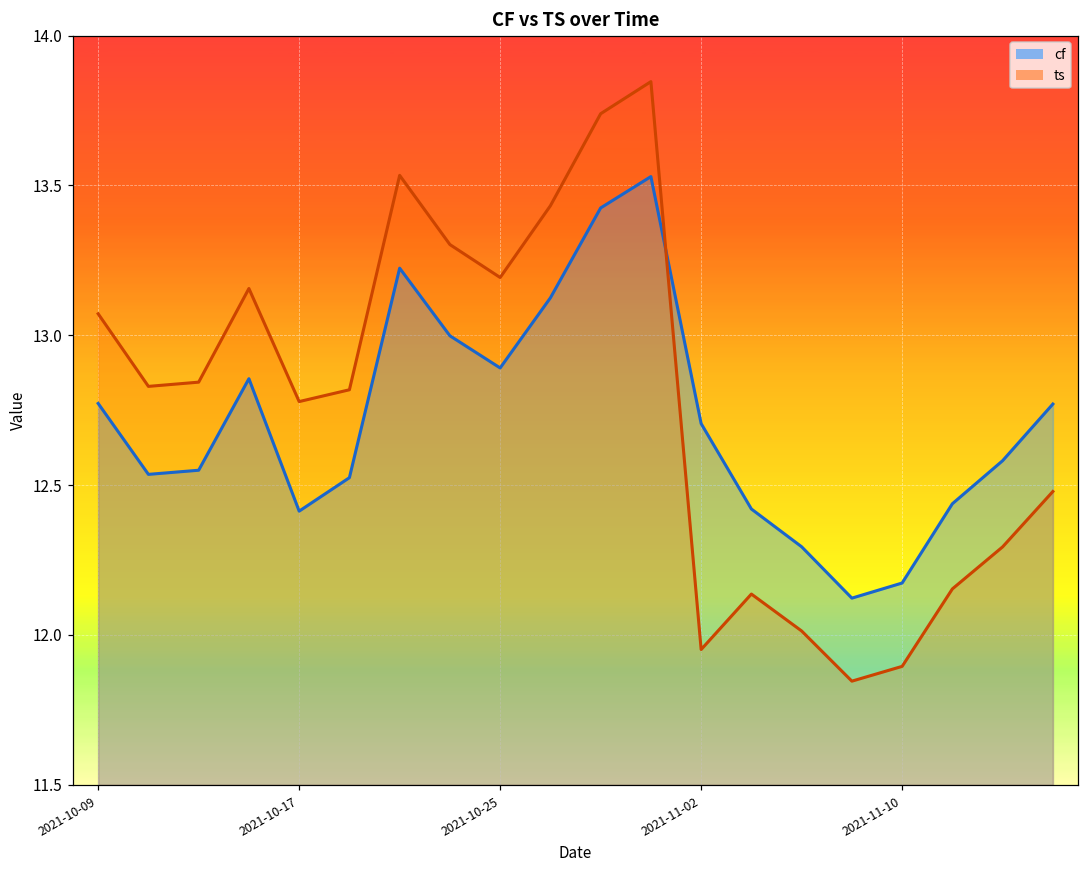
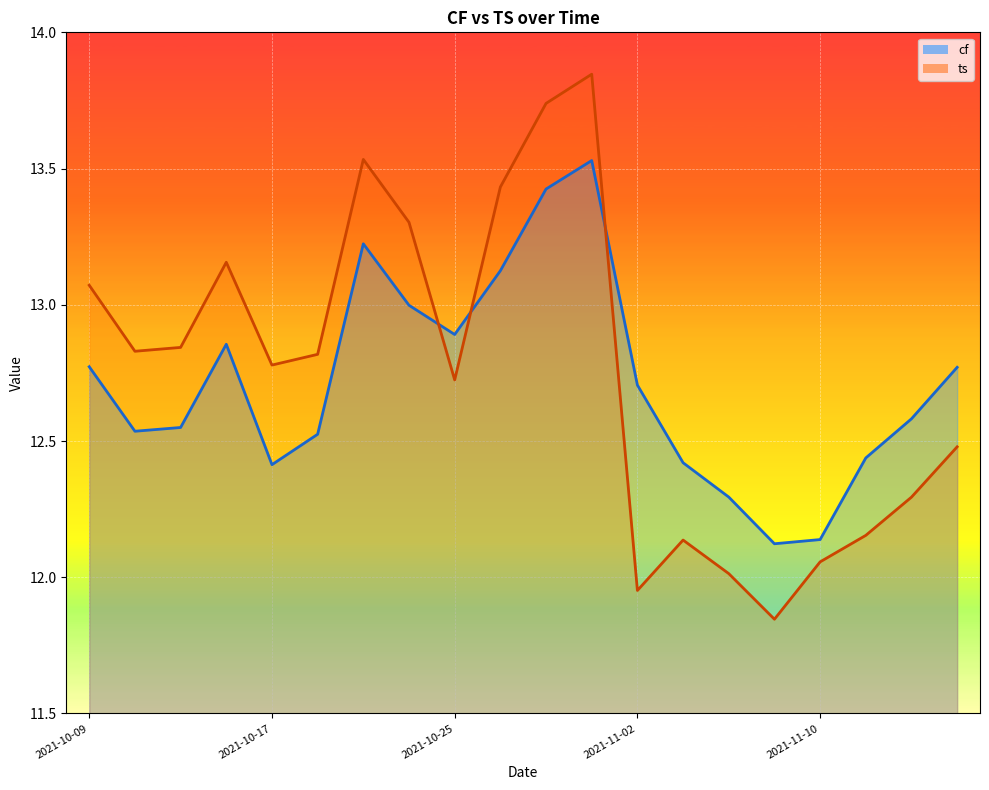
  {
    "cf": {
      "2021-10-09": 12.77,
      "2021-10-17": 12.41,
      "2021-10-25": 12.89,
      "2021-11-02": 12.71,
-     "2021-11-10": 12.17
+     "2021-11-10": 12.14
    },
    "ts": {
      "2021-10-09": 13.07,
      "2021-10-17": 12.78,
-     "2021-10-25": 13.19,
+     "2021-10-25": 12.72,
      "2021-11-02": 11.95,
-     "2021-11-10": 11.90
+     "2021-11-10": 12.06
    }
  }
